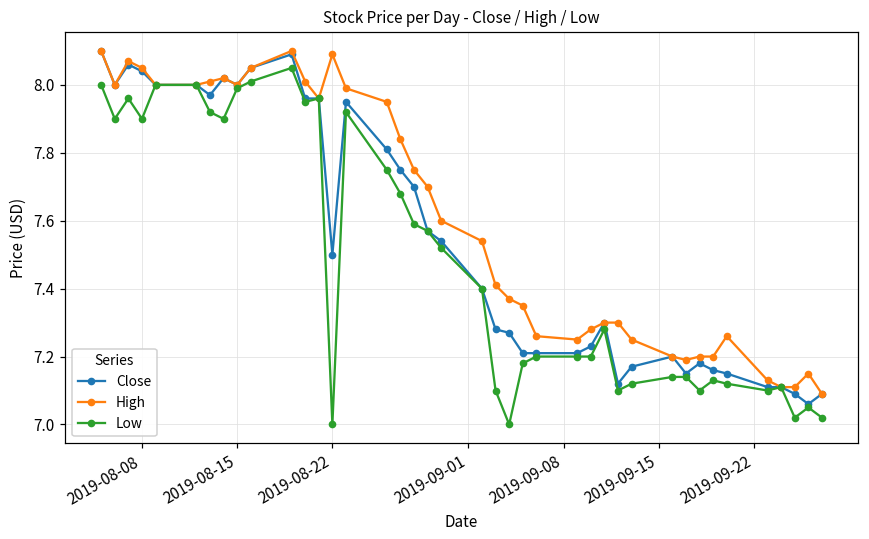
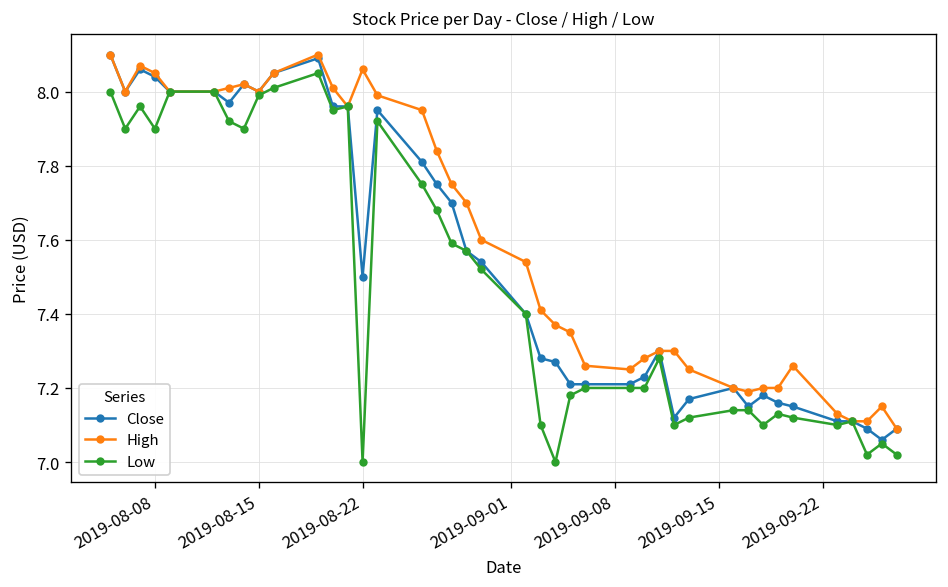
  {
    "Close": {
      "2019-08-08": 8.04,
      "2019-08-22": 7.50
    },
    "High": {
      "2019-08-08": 8.05,
-     "2019-08-22": 8.09
+     "2019-08-22": 8.06
    },
    "Low": {
      "2019-08-08": 7.90,
      "2019-08-15": 7.99,
      "2019-08-22": 7.00
    }
  }
